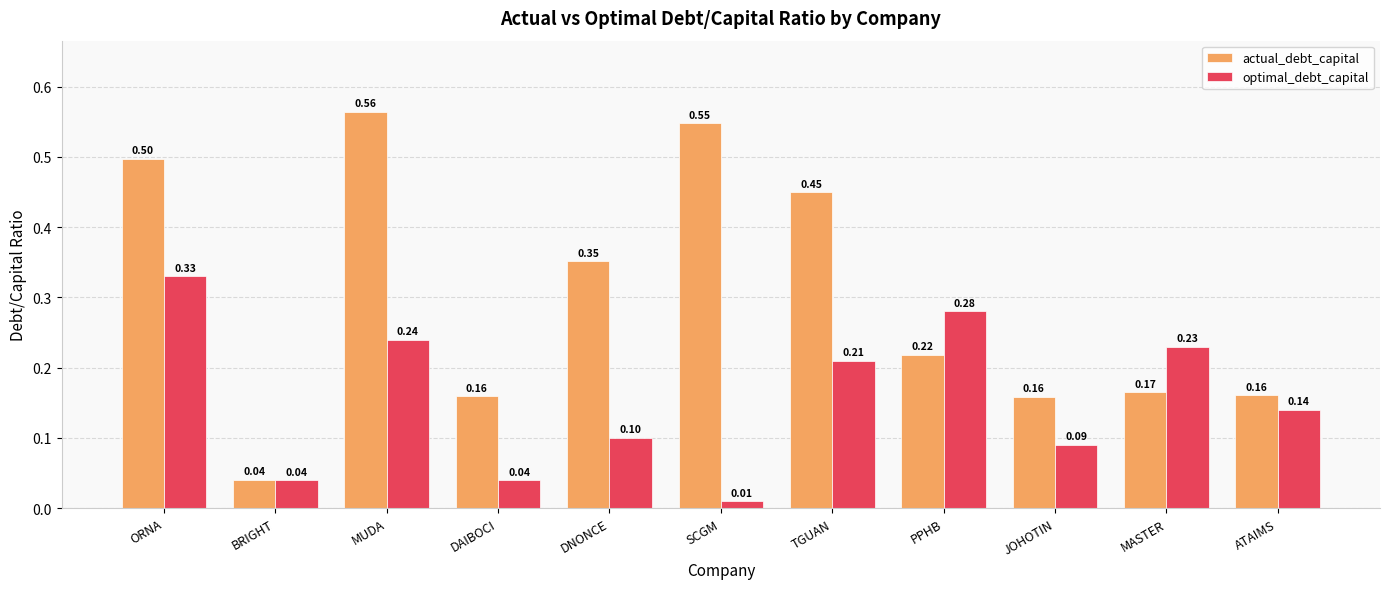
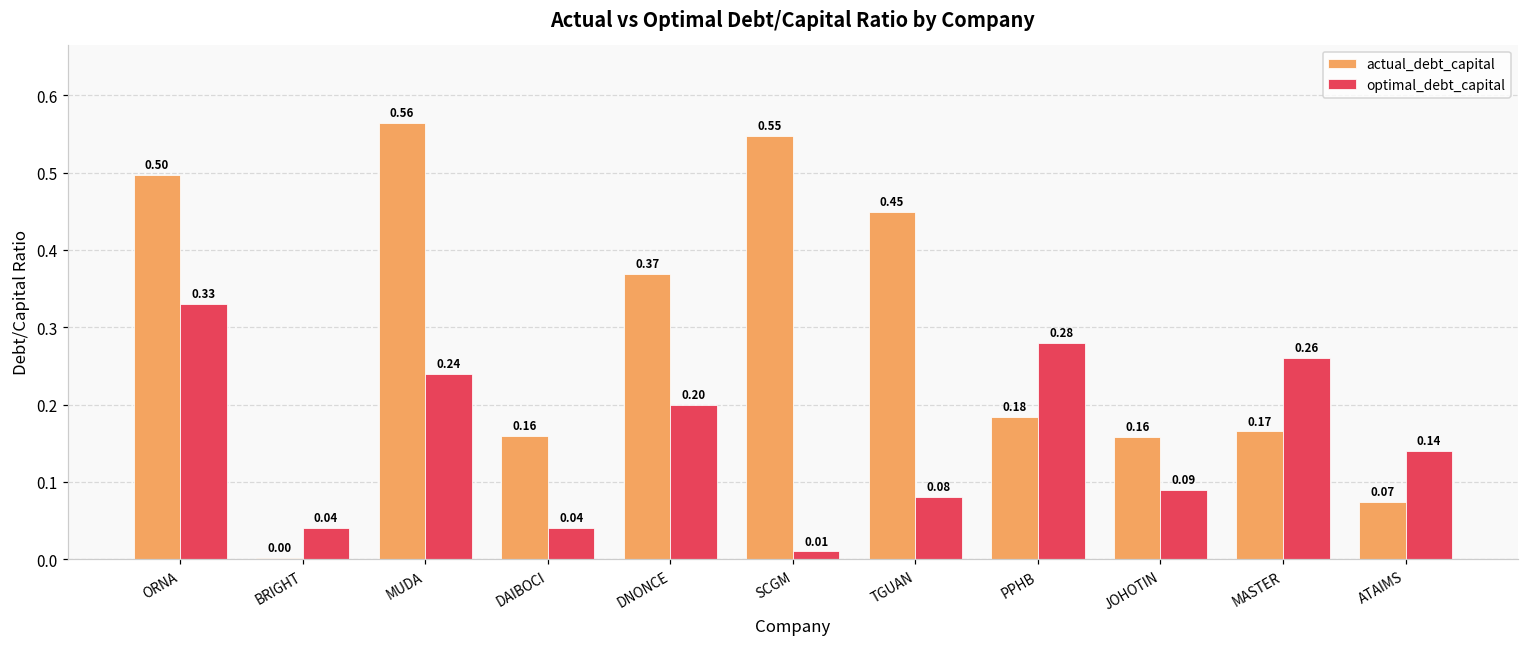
  {
    "actual_debt_capital": {
      "ORNA": 0.50,
-     "BRIGHT": 0.04,
+     "BRIGHT": 0.00,
      "MUDA": 0.56,
      "DAIBOCI": 0.16,
-     "DNONCE": 0.35,
+     "DNONCE": 0.37,
      "SCGM": 0.55,
      "TGUAN": 0.45,
-     "PPHB": 0.22,
+     "PPHB": 0.18,
      "JOHOTIN": 0.16,
      "MASTER": 0.17,
-     "ATAIMS": 0.16
+     "ATAIMS": 0.07
    },
    "optimal_debt_capital": {
      "ORNA": 0.33,
      "BRIGHT": 0.04,
      "MUDA": 0.24,
      "DAIBOCI": 0.04,
-     "DNONCE": 0.10,
+     "DNONCE": 0.20,
      "SCGM": 0.01,
-     "TGUAN": 0.21,
+     "TGUAN": 0.08,
      "PPHB": 0.28,
      "JOHOTIN": 0.09,
-     "MASTER": 0.23,
+     "MASTER": 0.26,
      "ATAIMS": 0.14
    }
  }
